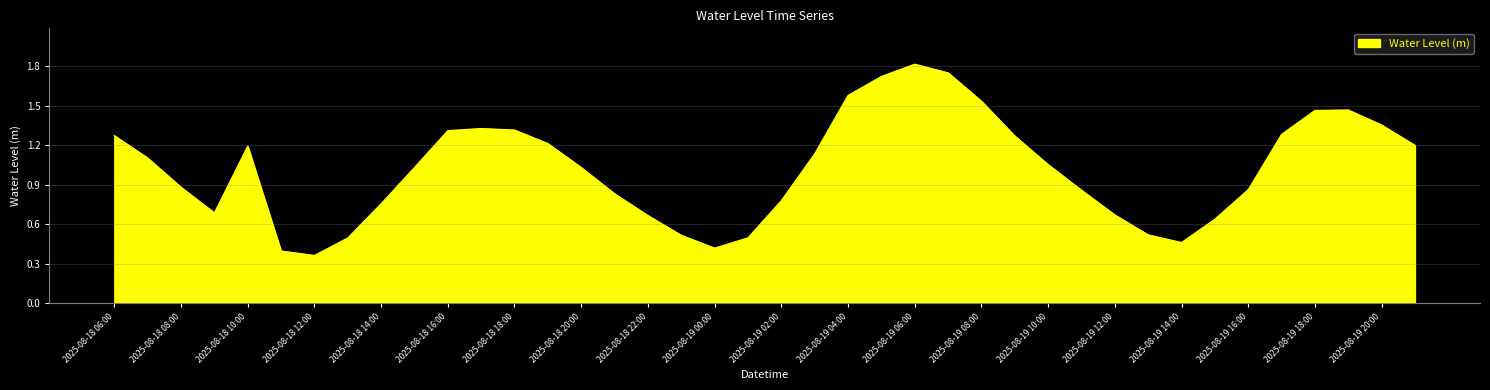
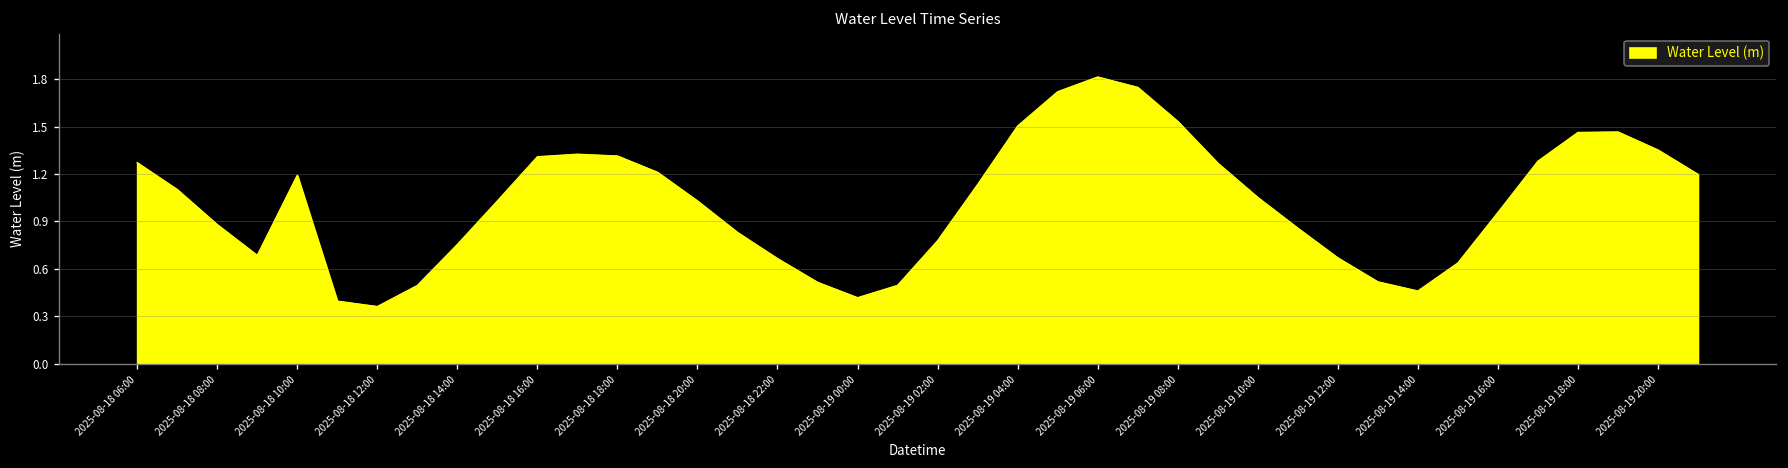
  {
    "2025-08-18 06:00": 1.27,
    "2025-08-18 08:00": 0.88,
    "2025-08-18 10:00": 1.19,
    "2025-08-18 12:00": 0.36,
    "2025-08-18 14:00": 0.75,
    "2025-08-18 16:00": 1.31,
    "2025-08-18 18:00": 1.31,
    "2025-08-18 20:00": 1.03,
    "2025-08-18 22:00": 0.66,
    "2025-08-19 00:00": 0.42,
    "2025-08-19 02:00": 0.78,
-   "2025-08-19 04:00": 1.58,
+   "2025-08-19 04:00": 1.50,
    "2025-08-19 06:00": 1.81,
    "2025-08-19 08:00": 1.53,
    "2025-08-19 10:00": 1.05,
    "2025-08-19 12:00": 0.67,
    "2025-08-19 14:00": 0.46,
-   "2025-08-19 16:00": 0.86,
+   "2025-08-19 16:00": 0.96,
    "2025-08-19 18:00": 1.46,
    "2025-08-19 20:00": 1.35
  }
